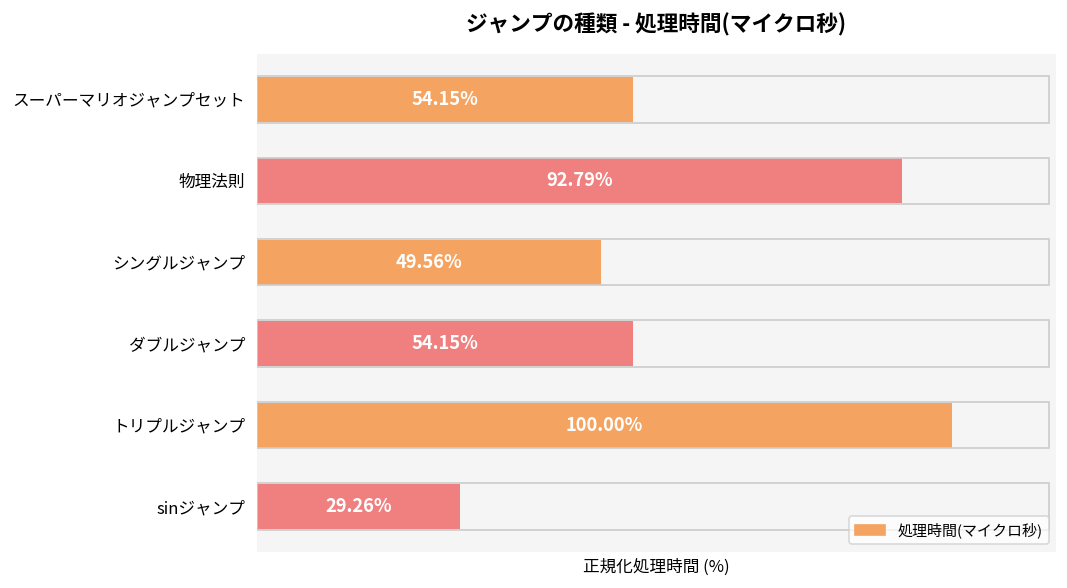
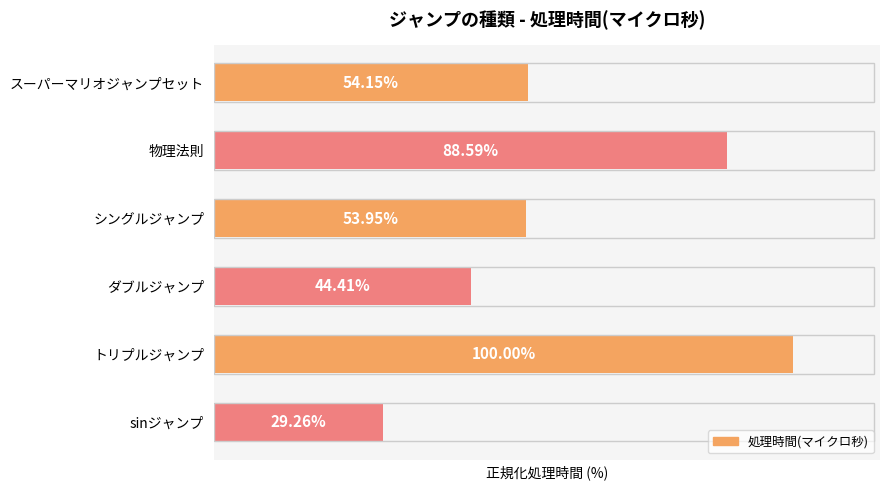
  {
    "スーパーマリオジャンプセット": "54.15%",
-   "物理法則": "92.79%",
-   "シングルジャンプ": "49.56%",
-   "ダブルジャンプ": "54.15%",
+   "物理法則": "88.59%",
+   "シングルジャンプ": "53.95%",
+   "ダブルジャンプ": "44.41%",
    "トリプルジャンプ": "100.00%",
    "sinジャンプ": "29.26%"
  }
